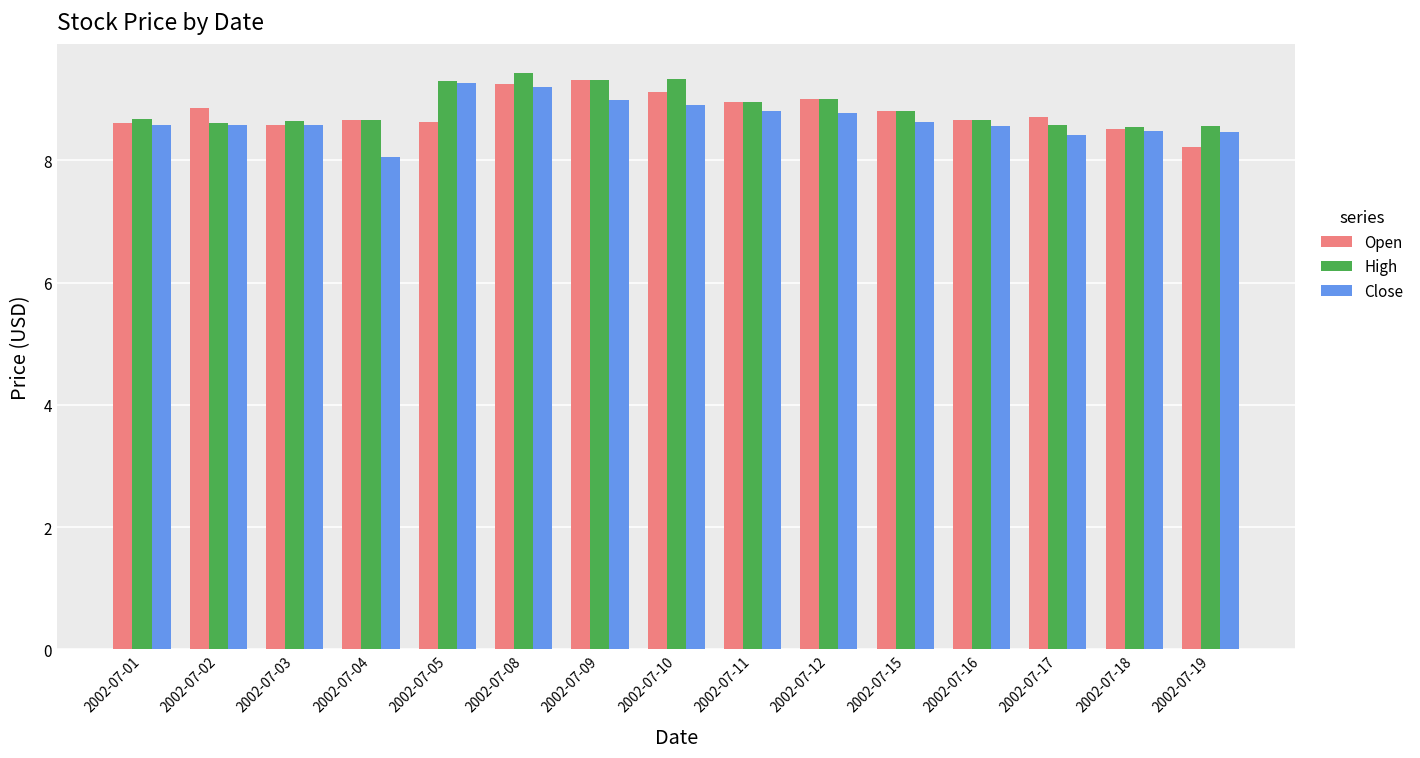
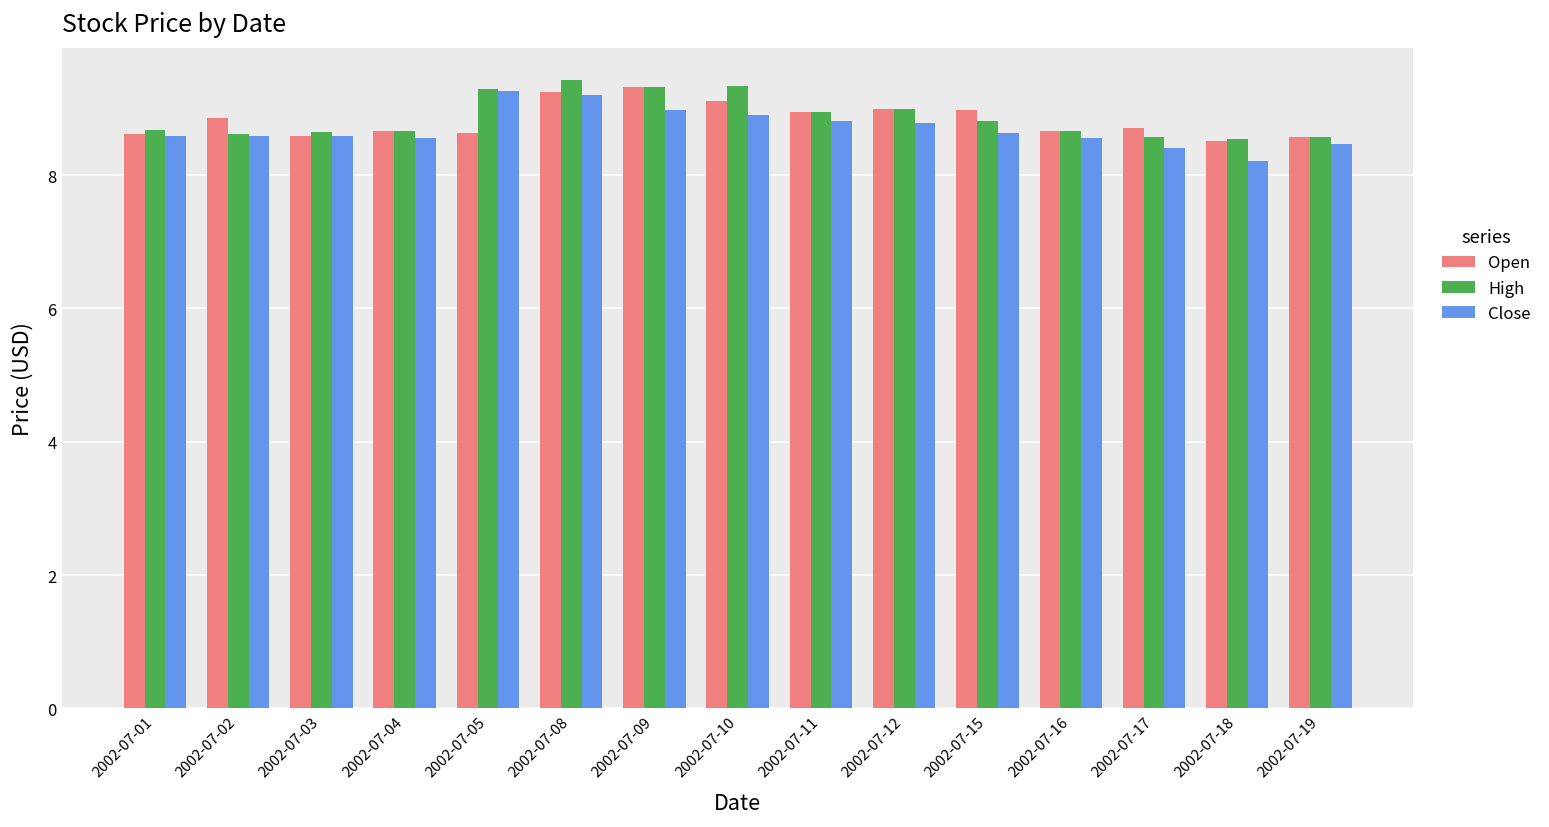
  {
    "Open": {
      "2002-07-01": 8.6,
      "2002-07-02": 8.9,
      "2002-07-03": 8.6,
      "2002-07-04": 8.7,
      "2002-07-05": 8.6,
      "2002-07-08": 9.3,
      "2002-07-09": 9.3,
      "2002-07-10": 9.1,
      "2002-07-11": 9.0,
      "2002-07-12": 9.0,
-     "2002-07-15": 8.8,
+     "2002-07-15": 9.0,
      "2002-07-16": 8.7,
      "2002-07-17": 8.7,
      "2002-07-18": 8.5,
-     "2002-07-19": 8.2
+     "2002-07-19": 8.6
    },
    "High": {
      "2002-07-01": 8.7,
      "2002-07-02": 8.6,
      "2002-07-03": 8.6,
      "2002-07-04": 8.7,
      "2002-07-05": 9.3,
      "2002-07-08": 9.4,
      "2002-07-09": 9.3,
      "2002-07-10": 9.3,
      "2002-07-11": 9.0,
      "2002-07-12": 9.0,
      "2002-07-15": 8.8,
      "2002-07-16": 8.7,
      "2002-07-17": 8.6,
      "2002-07-18": 8.5,
      "2002-07-19": 8.6
    },
    "Close": {
      "2002-07-01": 8.6,
      "2002-07-02": 8.6,
      "2002-07-03": 8.6,
-     "2002-07-04": 8.1,
+     "2002-07-04": 8.6,
      "2002-07-05": 9.3,
      "2002-07-08": 9.2,
      "2002-07-09": 9.0,
      "2002-07-10": 8.9,
      "2002-07-11": 8.8,
      "2002-07-12": 8.8,
      "2002-07-15": 8.6,
      "2002-07-16": 8.6,
      "2002-07-17": 8.4,
-     "2002-07-18": 8.5,
+     "2002-07-18": 8.2,
      "2002-07-19": 8.5
    }
  }
